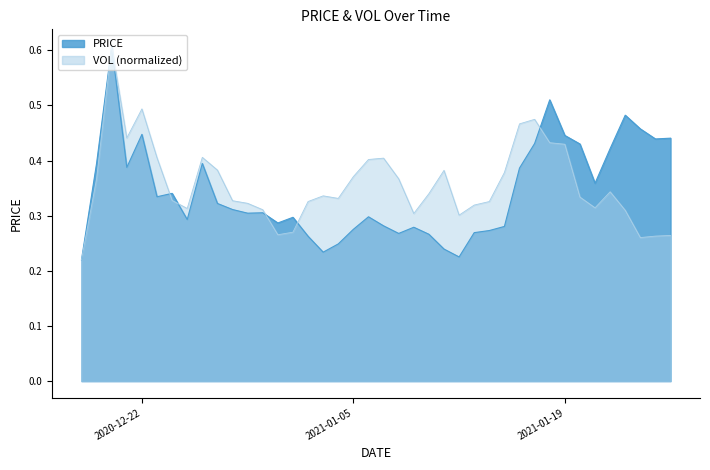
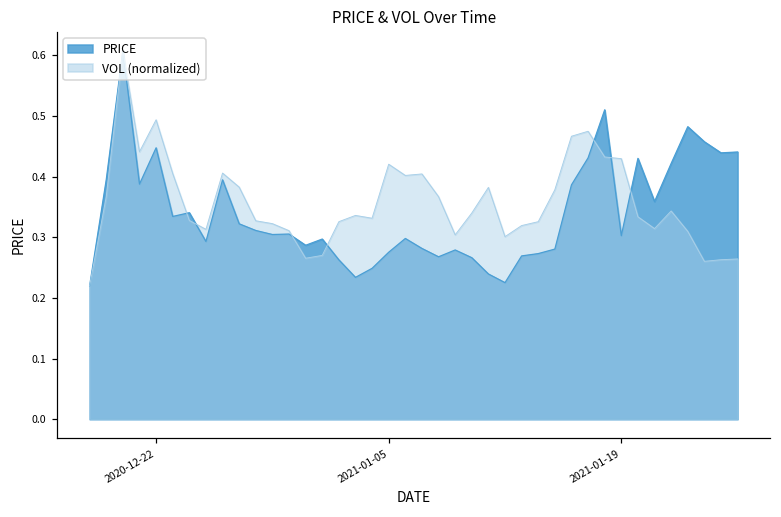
  {
    "PRICE": {
      "2020-12-22": 0.45,
      "2021-01-05": 0.28,
-     "2021-01-19": 0.45
+     "2021-01-19": 0.30
    },
    "VOL (normalized)": {
      "2020-12-22": 0.49,
-     "2021-01-05": 0.37,
+     "2021-01-05": 0.42,
      "2021-01-19": 0.43
    }
  }
